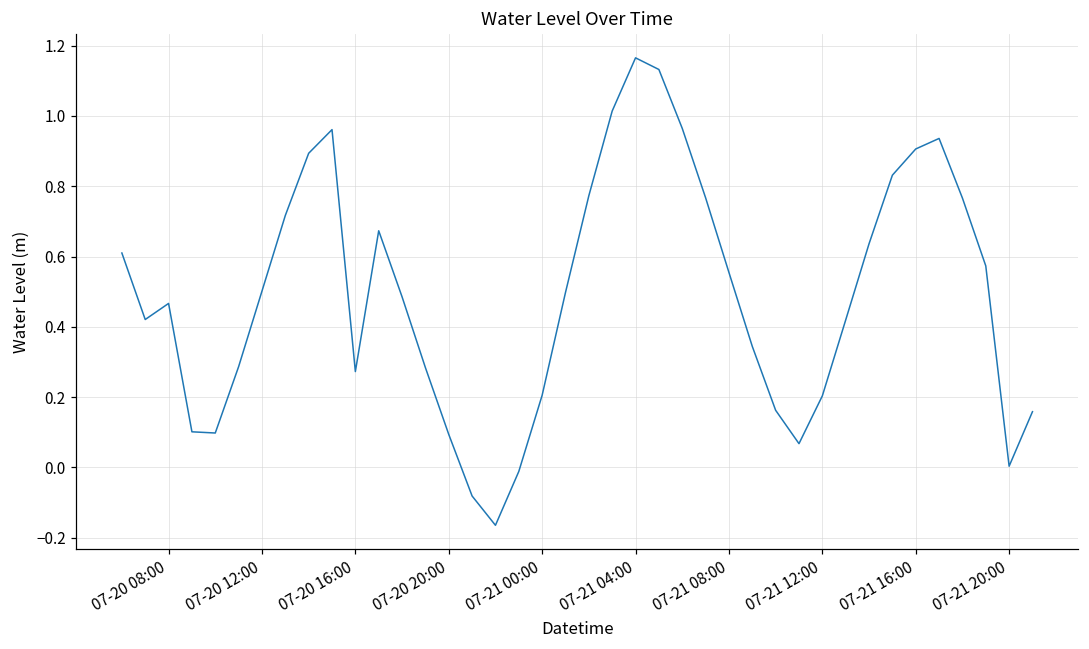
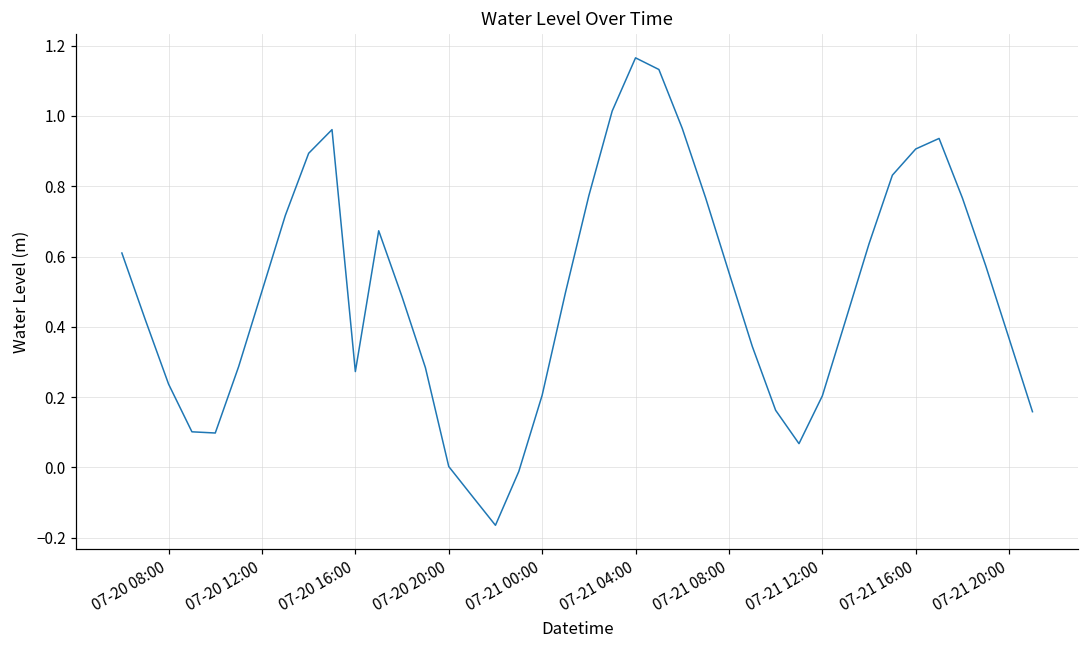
  {
-   "07-20 08:00": 0.47,
+   "07-20 08:00": 0.24,
    "07-20 12:00": 0.50,
    "07-20 16:00": 0.27,
-   "07-20 20:00": 0.09,
+   "07-20 20:00": 0.00,
    "07-21 00:00": 0.21,
    "07-21 04:00": 1.17,
    "07-21 08:00": 0.55,
    "07-21 12:00": 0.20,
    "07-21 16:00": 0.91,
-   "07-21 20:00": 0.00
+   "07-21 20:00": 0.37
  }
